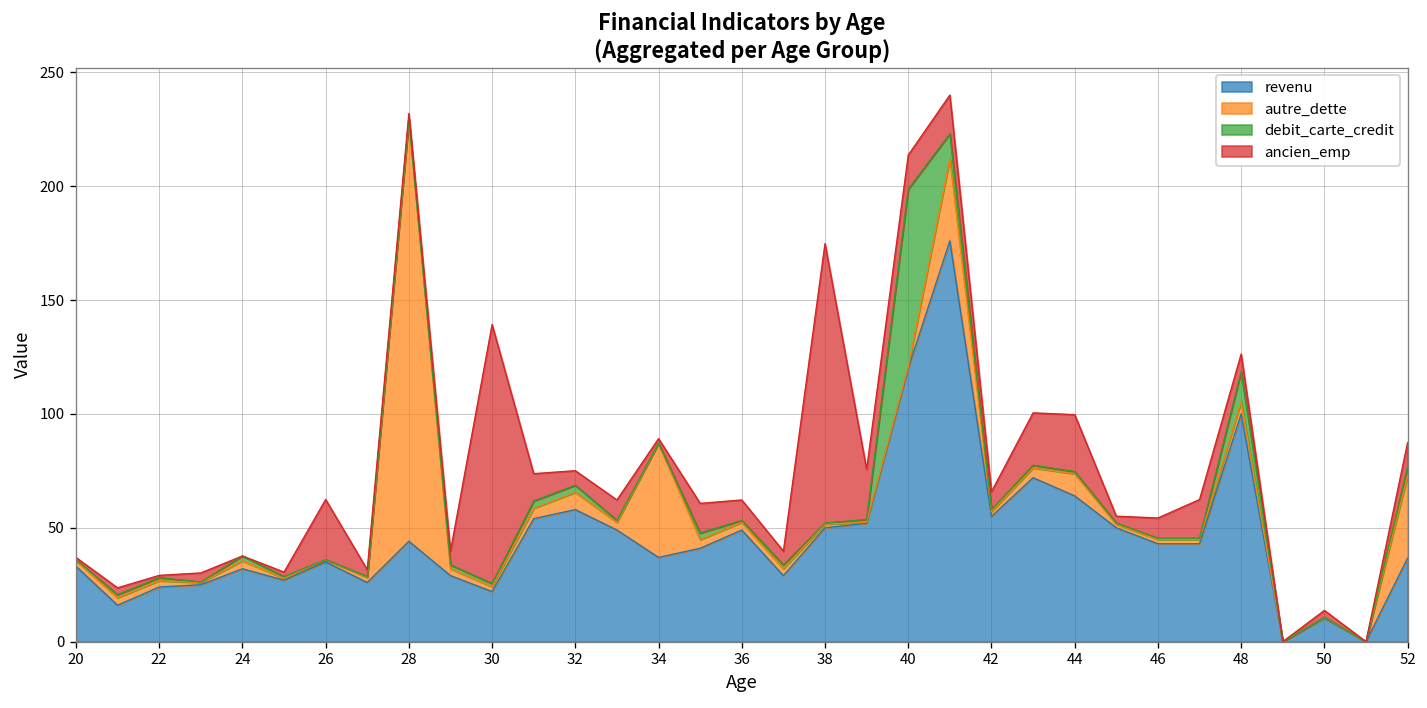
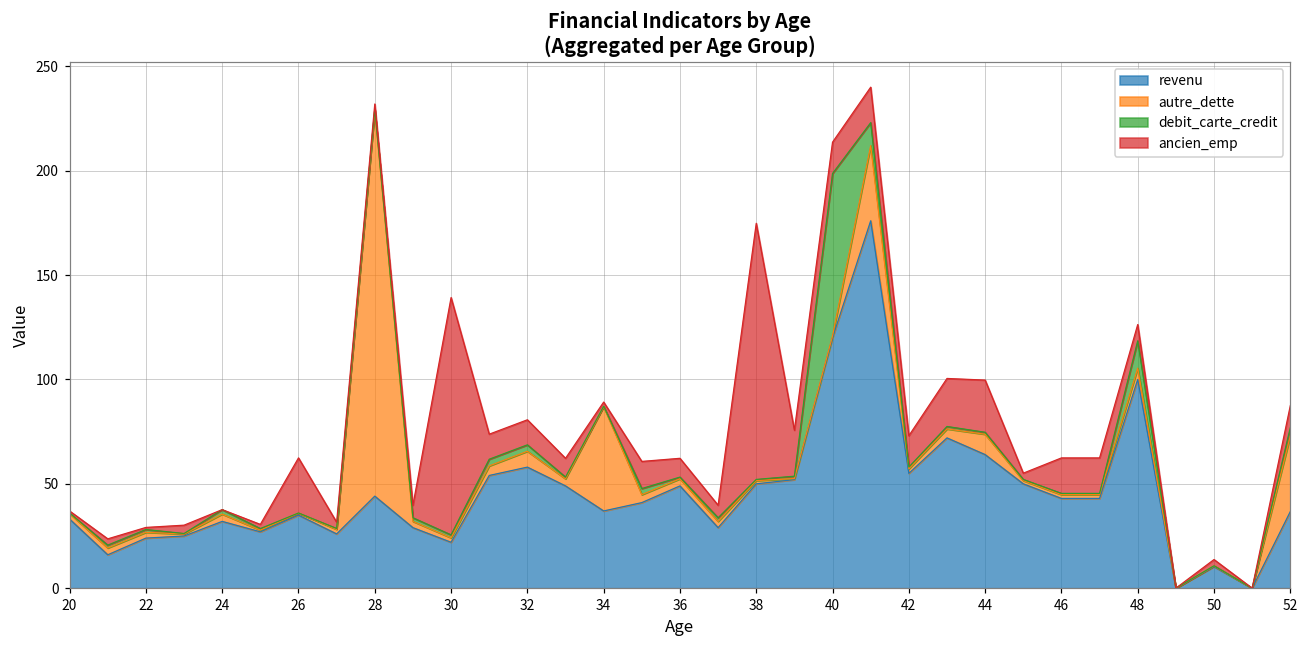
  {
    "revenu": {
      "20": 33,
      "22": 24,
      "24": 32,
      "28": 44,
      "30": 22,
      "32": 58,
      "34": 37,
      "36": 49,
      "38": 50,
      "42": 55,
      "44": 64,
      "46": 43,
      "48": 100,
      "52": 37
    },
    "autre_dette": {
      "24": 3,
      "30": 2,
      "32": 8,
      "48": 5,
      "52": 36
    },
    "debit_carte_credit": {
      "30": 1,
      "32": 3,
      "40": 78,
      "48": 13,
      "52": 4
    },
    "ancien_emp": {
      "26": 26,
      "28": 2,
      "30": 114,
-     "32": 6,
+     "32": 12,
      "34": 2,
      "36": 9,
      "38": 123,
      "40": 15,
-     "42": 8,
+     "42": 15,
      "44": 25,
-     "46": 9,
+     "46": 17,
      "48": 8,
      "50": 3,
      "52": 11
    }
  }
